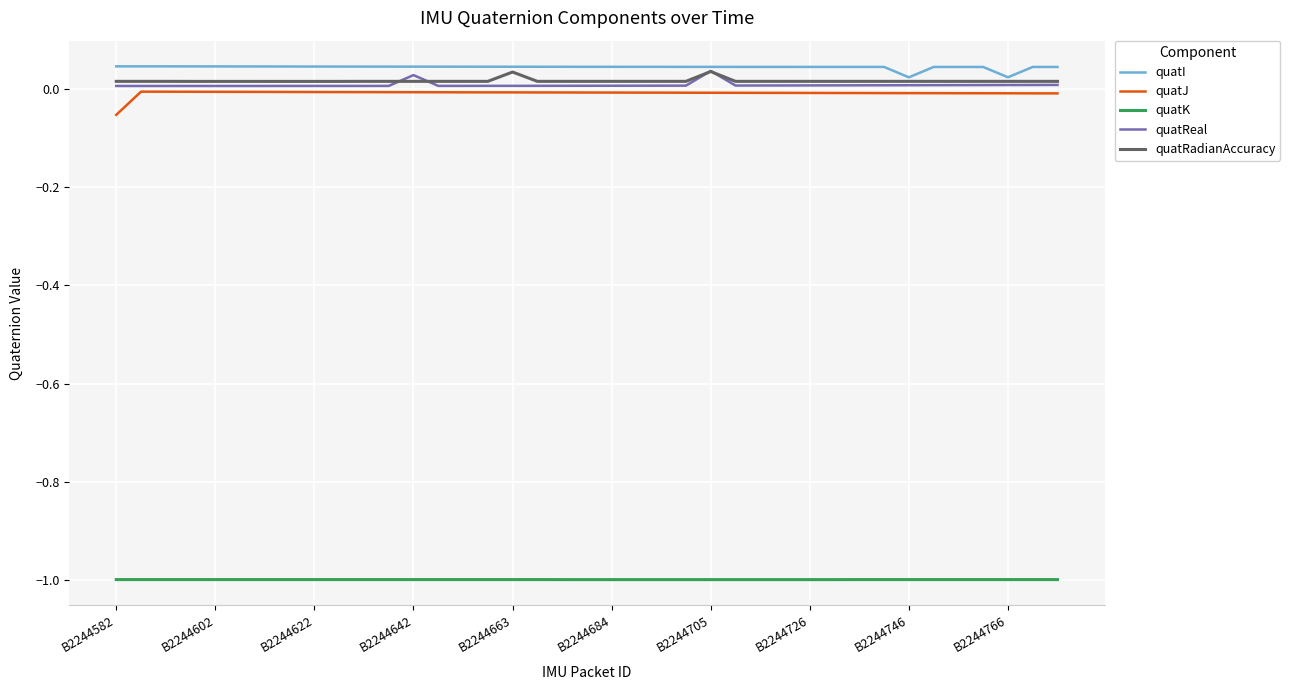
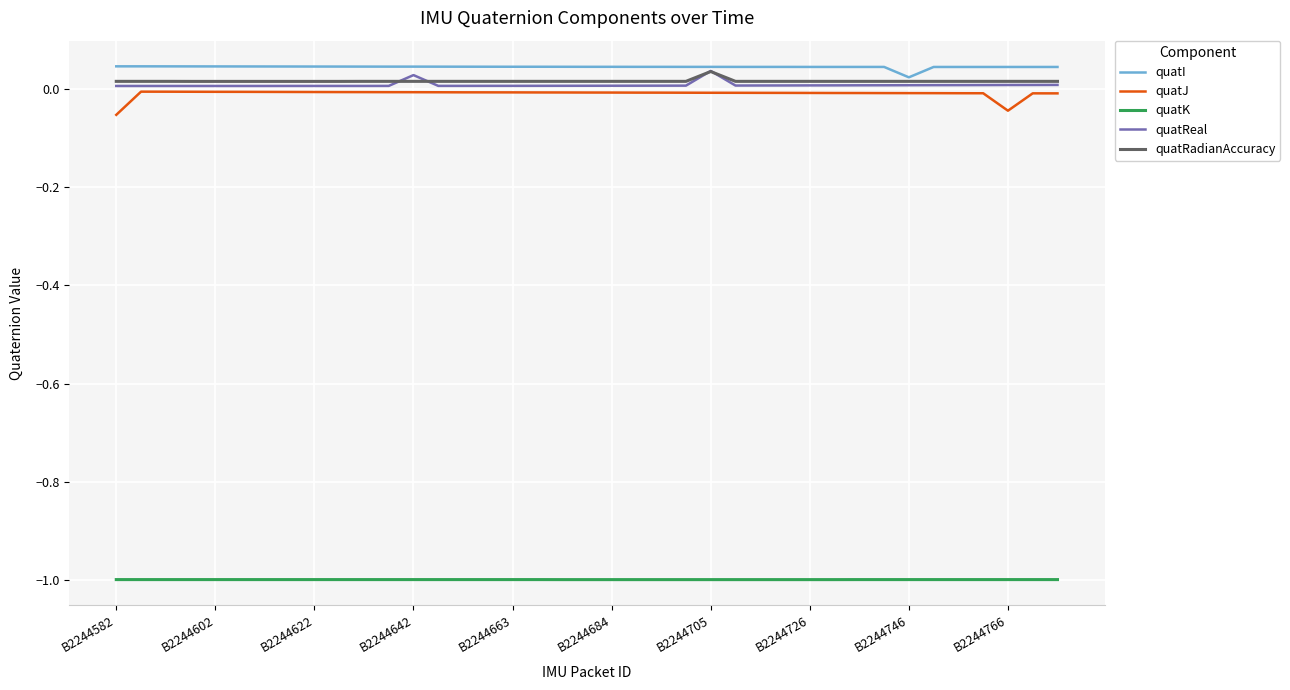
  {
    "quatI": {
      "B2244582": 0.05,
      "B2244602": 0.05,
      "B2244622": 0.05,
      "B2244642": 0.05,
      "B2244663": 0.05,
      "B2244684": 0.05,
      "B2244705": 0.04,
      "B2244726": 0.04,
      "B2244746": 0.02,
-     "B2244766": 0.02
+     "B2244766": 0.04
    },
    "quatJ": {
      "B2244582": -0.05,
      "B2244602": -0.01,
      "B2244622": -0.01,
      "B2244642": -0.01,
      "B2244663": -0.01,
      "B2244684": -0.01,
      "B2244705": -0.01,
      "B2244726": -0.01,
      "B2244746": -0.01,
-     "B2244766": -0.01
+     "B2244766": -0.04
    },
    "quatK": {
      "B2244582": -1.00,
      "B2244602": -1.00,
      "B2244622": -1.00,
      "B2244642": -1.00,
      "B2244663": -1.00,
      "B2244684": -1.00,
      "B2244705": -1.00,
      "B2244726": -1.00,
      "B2244746": -1.00,
      "B2244766": -1.00
    },
    "quatReal": {
      "B2244582": 0.01,
      "B2244602": 0.01,
      "B2244622": 0.01,
      "B2244642": 0.03,
      "B2244663": 0.01,
      "B2244684": 0.01,
      "B2244726": 0.01,
      "B2244746": 0.01,
      "B2244766": 0.01
    },
    "quatRadianAccuracy": {
      "B2244582": 0.02,
      "B2244602": 0.02,
      "B2244622": 0.02,
      "B2244642": 0.02,
-     "B2244663": 0.03,
+     "B2244663": 0.02,
      "B2244684": 0.02,
      "B2244726": 0.02,
      "B2244746": 0.02,
      "B2244766": 0.02
    }
  }
